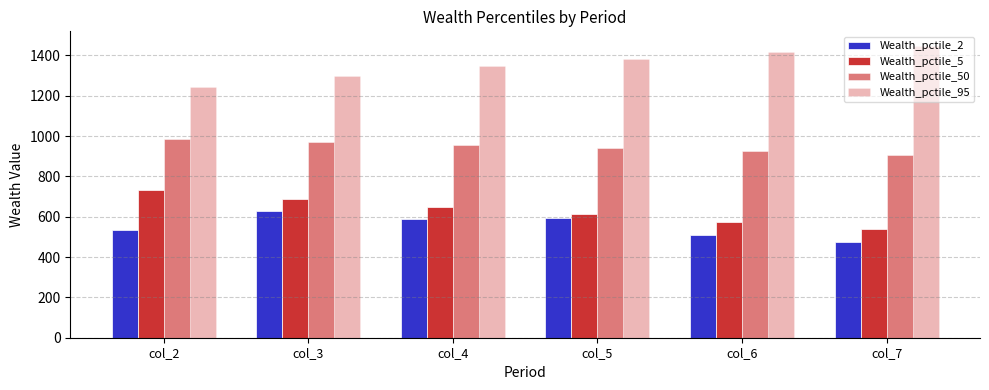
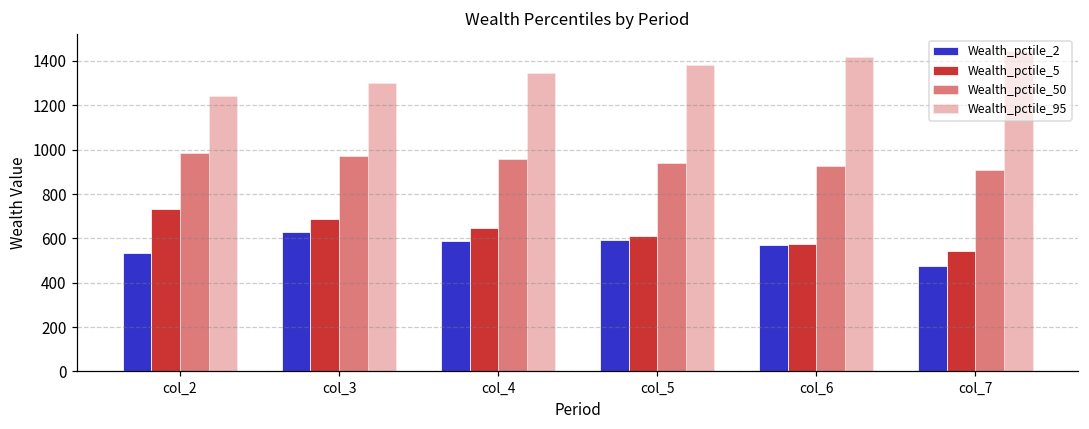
  {
    "Wealth_pctile_2": {
      "col_2": 530,
      "col_3": 630,
      "col_4": 590,
      "col_5": 590,
-     "col_6": 510,
+     "col_6": 570,
      "col_7": 470
    }
  }
